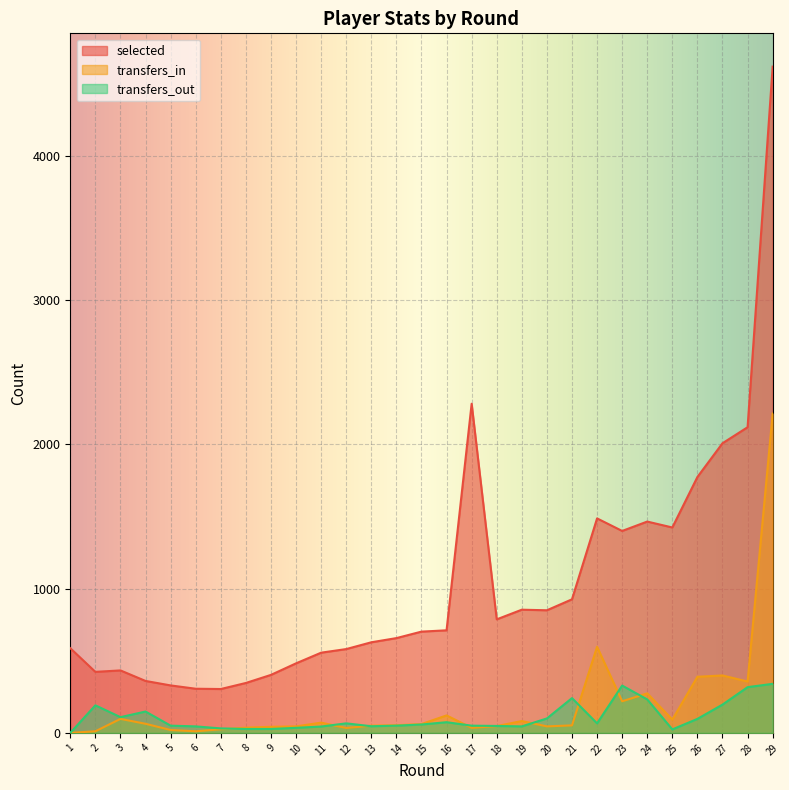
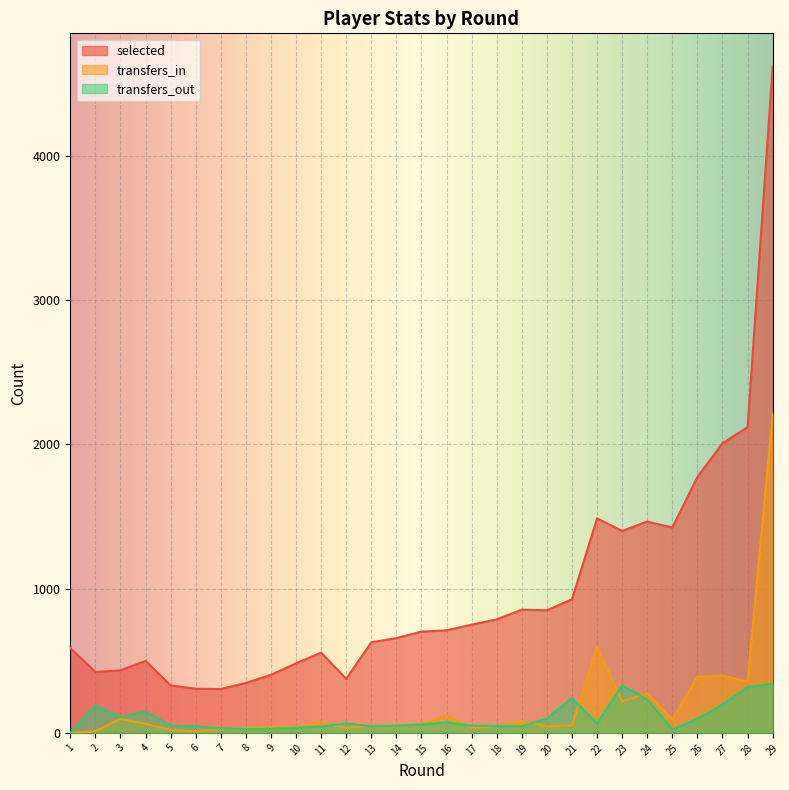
  {
    "selected": {
      "1": 590,
      "2": 420,
      "3": 430,
-     "4": 360,
+     "4": 500,
      "5": 330,
      "6": 310,
      "7": 300,
      "8": 350,
      "9": 400,
      "10": 480,
      "11": 560,
-     "12": 580,
+     "12": 380,
      "13": 630,
      "14": 660,
      "15": 700,
      "16": 710,
-     "17": 2280,
+     "17": 750,
      "18": 790,
      "19": 850,
      "20": 850,
      "21": 930,
      "22": 1490,
      "23": 1400,
      "24": 1470,
      "25": 1420,
      "26": 1770,
      "27": 2010,
      "28": 2120,
      "29": 4620
    },
    "transfers_in": {
      "2": 10,
      "4": 60,
      "5": 20,
      "6": 10,
      "11": 70,
      "12": 30,
      "16": 120,
      "19": 80,
      "20": 50,
      "21": 50,
      "22": 600,
      "23": 220,
      "24": 270,
      "25": 90,
      "26": 390,
      "27": 400,
      "28": 360,
      "29": 2210
    },
    "transfers_out": {
      "2": 190,
      "4": 150,
      "5": 50,
      "6": 50,
      "11": 40,
      "12": 70,
      "16": 70,
      "19": 50,
      "20": 100,
      "21": 240,
      "22": 70,
      "23": 330,
      "24": 230,
      "25": 20,
      "26": 100,
      "27": 200,
      "28": 320,
      "29": 340
    }
  }
